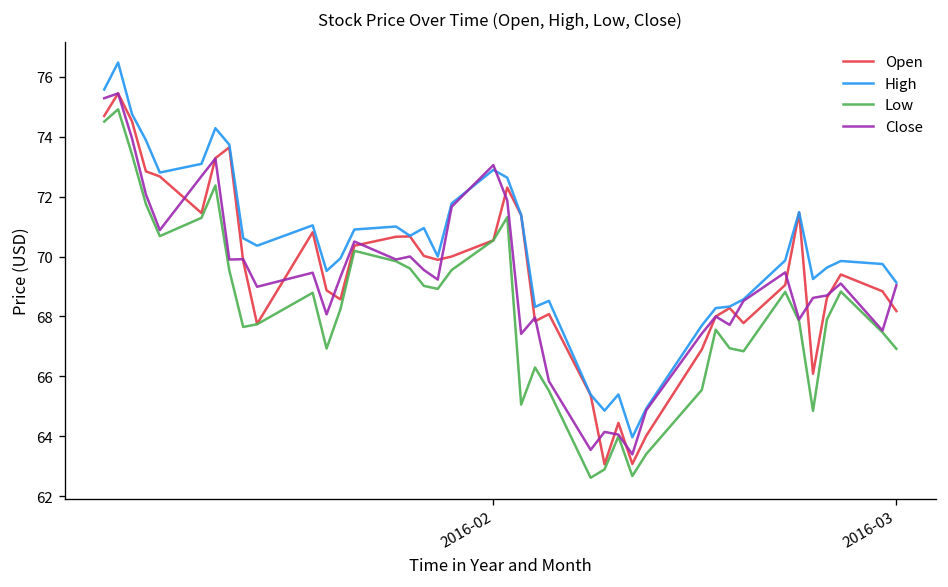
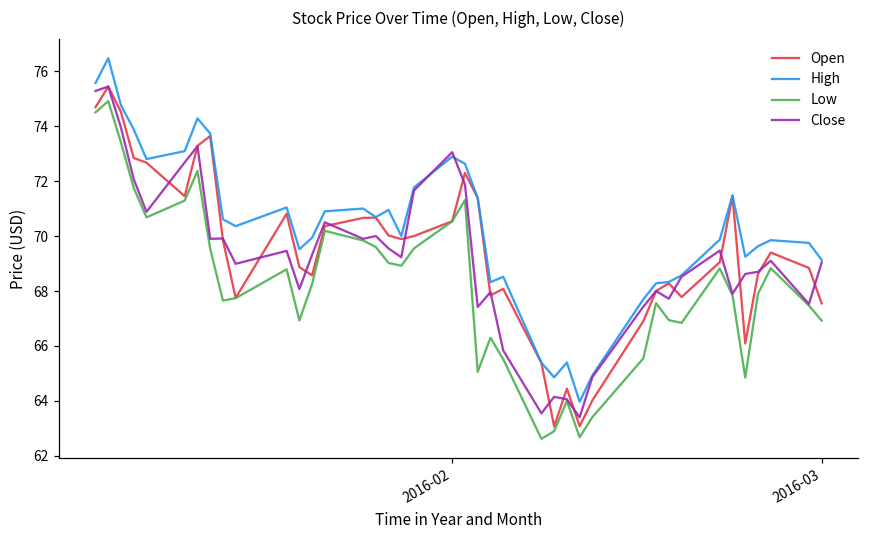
  {
    "Open": {
-     "2016-03": 68.2
+     "2016-03": 67.6
    },
    "High": {
      "2016-02": 72.9
    },
    "Low": {
      "2016-03": 66.9
    },
    "Close": {
      "2016-02": 73.1
    }
  }
